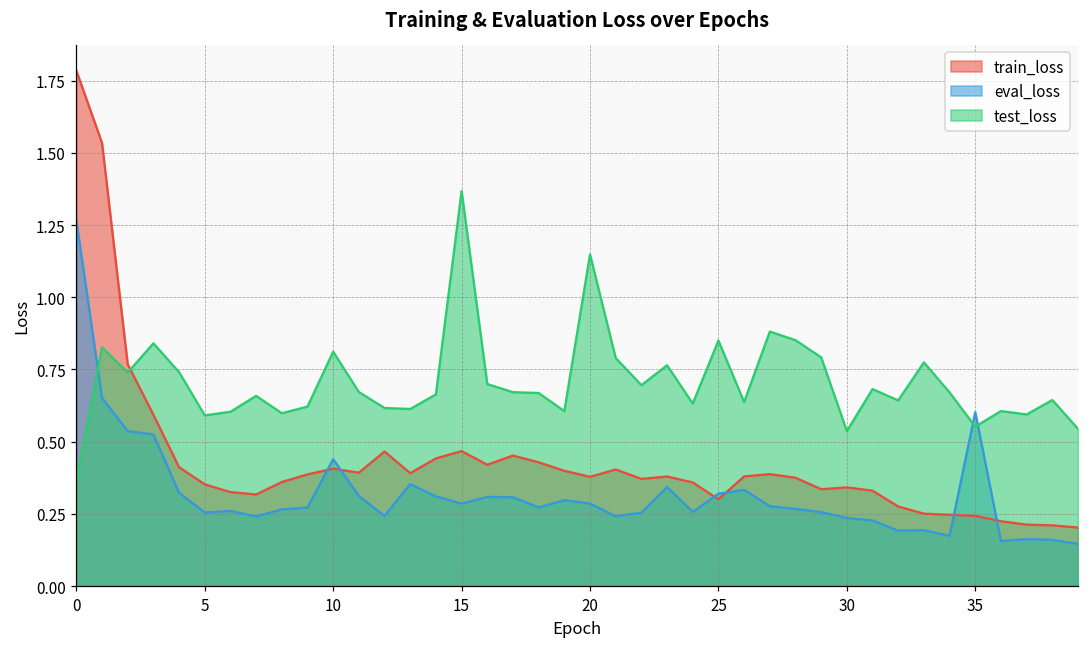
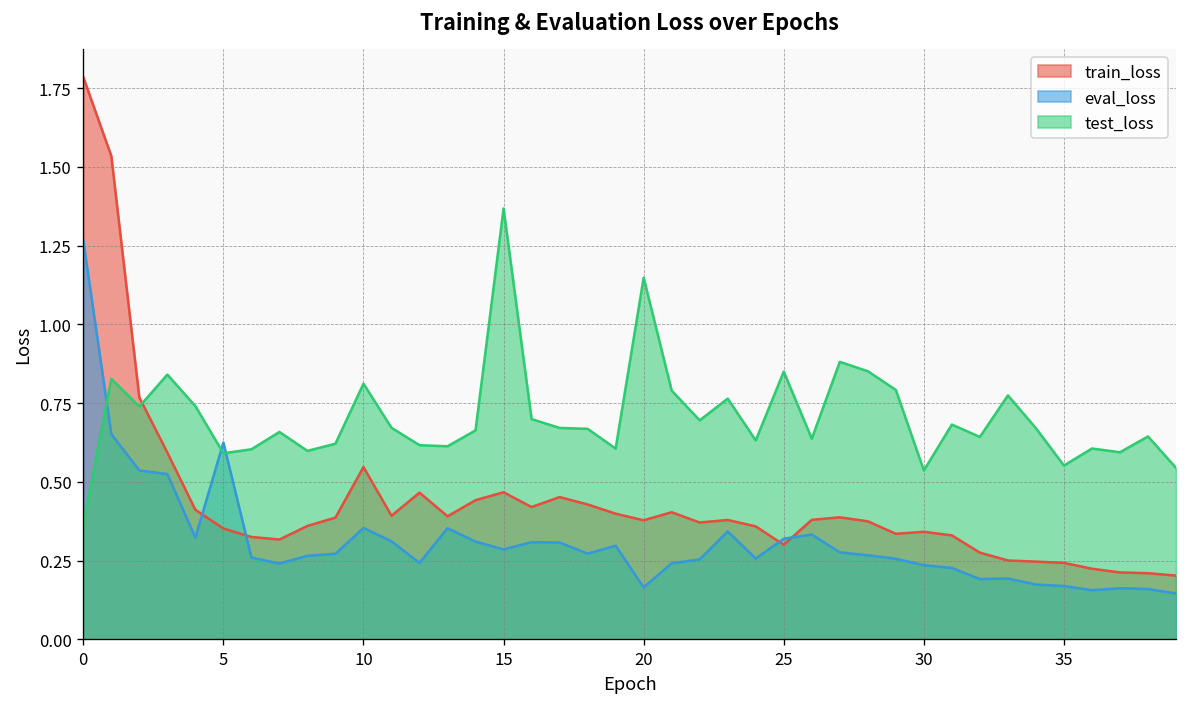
  {
    "train_loss": {
      "0": 1.78,
      "5": 0.35,
-     "10": 0.41,
+     "10": 0.55,
      "15": 0.47,
      "20": 0.38,
      "25": 0.30,
      "30": 0.34,
      "35": 0.24
    },
    "eval_loss": {
      "0": 1.27,
-     "5": 0.25,
-     "10": 0.44,
+     "5": 0.63,
+     "10": 0.35,
      "15": 0.29,
-     "20": 0.29,
+     "20": 0.17,
      "25": 0.32,
      "30": 0.24,
-     "35": 0.60
+     "35": 0.17
    },
    "test_loss": {
      "0": 0.37,
      "5": 0.59,
      "10": 0.81,
      "15": 1.37,
      "20": 1.15,
      "25": 0.85,
      "30": 0.54,
      "35": 0.55
    }
  }
